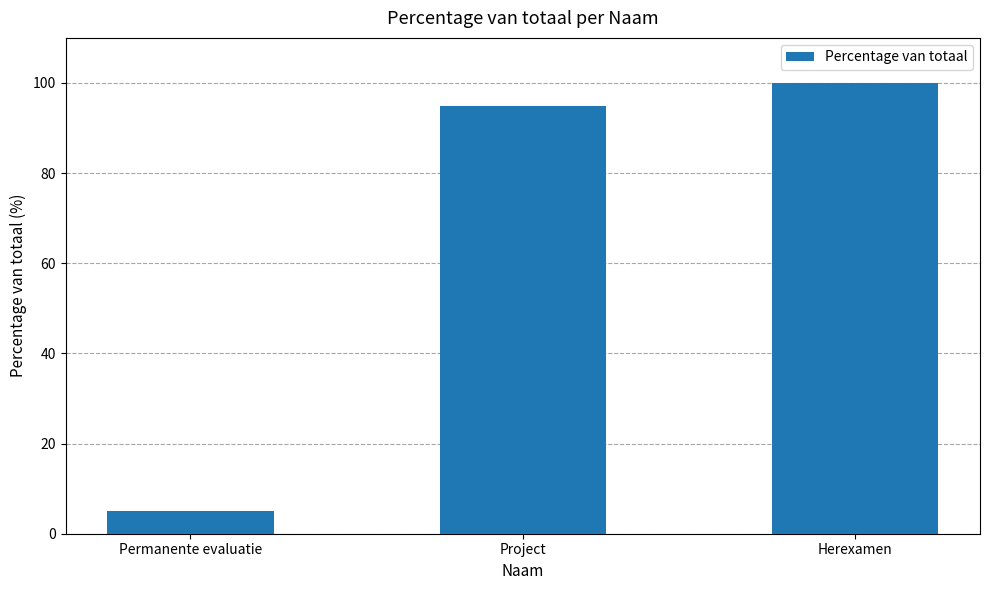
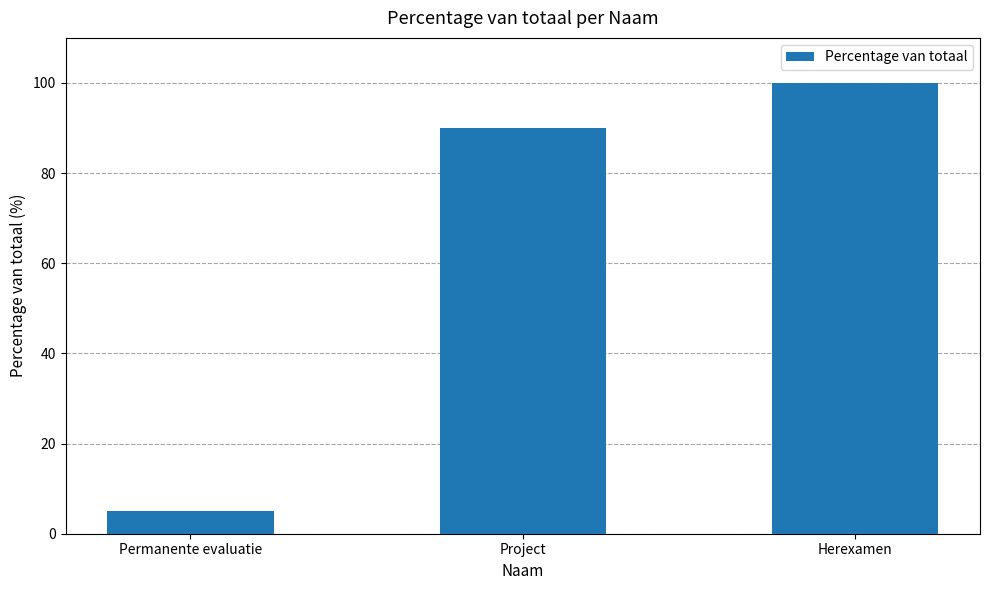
  {
    "Permanente evaluatie": 5,
-   "Project": 95,
+   "Project": 90,
    "Herexamen": 100
  }
